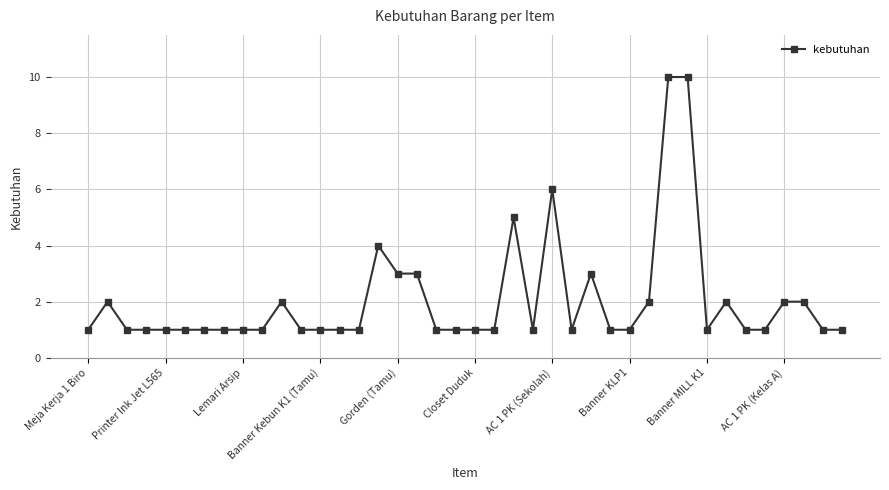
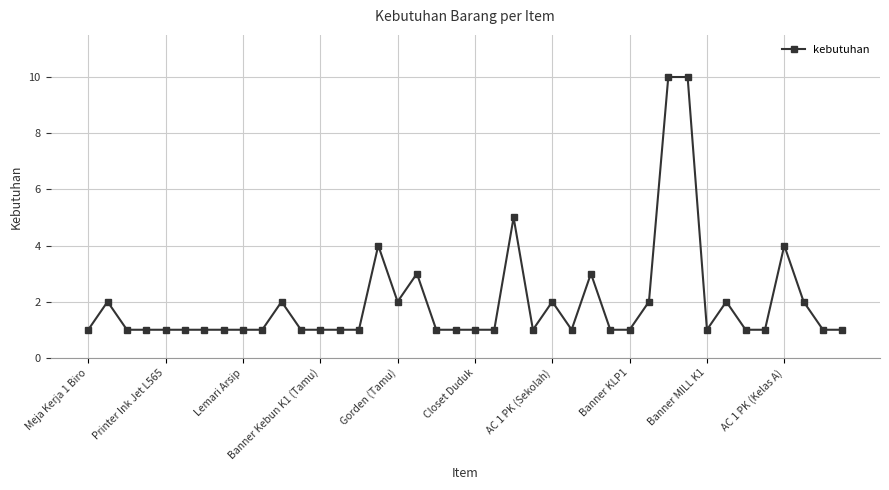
  {
    "Meja Kerja 1 Biro": 1,
    "Printer Ink Jet L565": 1,
    "Lemari Arsip": 1,
    "Banner Kebun K1 (Tamu)": 1,
-   "Gorden (Tamu)": 3,
+   "Gorden (Tamu)": 2,
    "Closet Duduk": 1,
-   "AC 1 PK (Sekolah)": 6,
+   "AC 1 PK (Sekolah)": 2,
    "Banner KLP1": 1,
    "Banner MILL K1": 1,
-   "AC 1 PK (Kelas A)": 2
+   "AC 1 PK (Kelas A)": 4
  }
